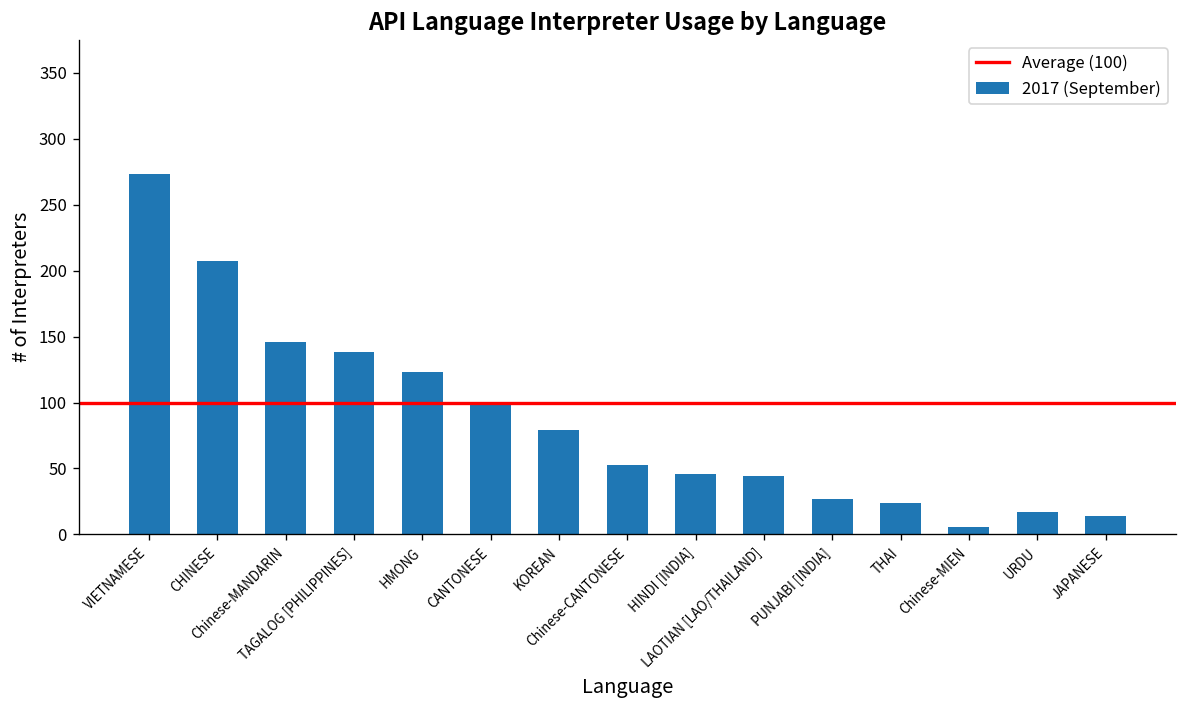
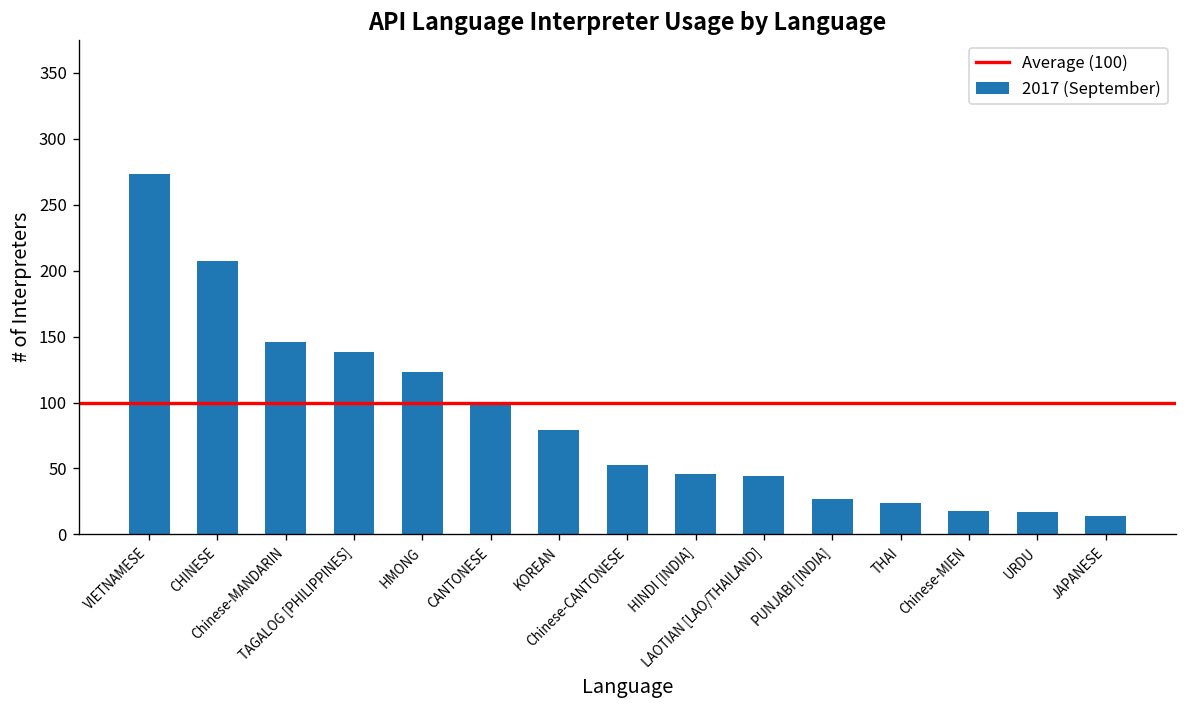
  {
    "VIETNAMESE": 273,
    "CHINESE": 207,
    "Chinese-MANDARIN": 146,
    "TAGALOG [PHILIPPINES]": 138,
    "HMONG": 123,
    "CANTONESE": 99,
    "KOREAN": 79,
    "Chinese-CANTONESE": 53,
    "HINDI [INDIA]": 46,
    "LAOTIAN [LAO/THAILAND]": 44,
    "PUNJABI [INDIA]": 27,
    "THAI": 24,
-   "Chinese-MIEN": 6,
+   "Chinese-MIEN": 18,
    "URDU": 17,
    "JAPANESE": 14
  }
